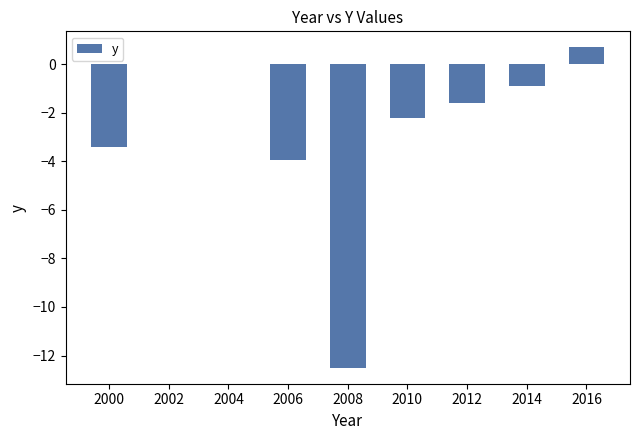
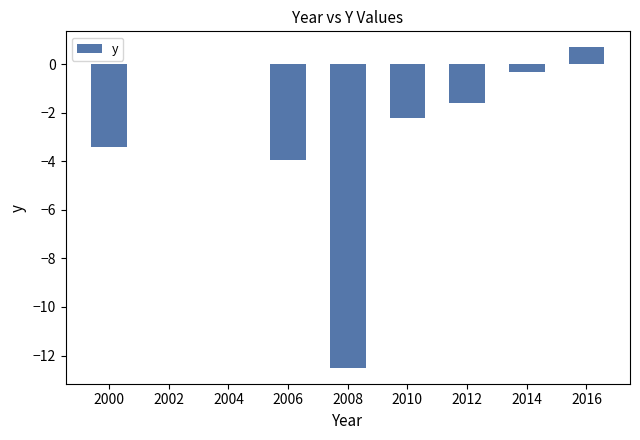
  {
    "2000": -3.4,
    "2002": 0.0,
    "2004": 0.0,
    "2006": -4.0,
    "2008": -12.5,
    "2010": -2.2,
    "2012": -1.6,
-   "2014": -0.9,
+   "2014": -0.3,
    "2016": 0.7
  }
